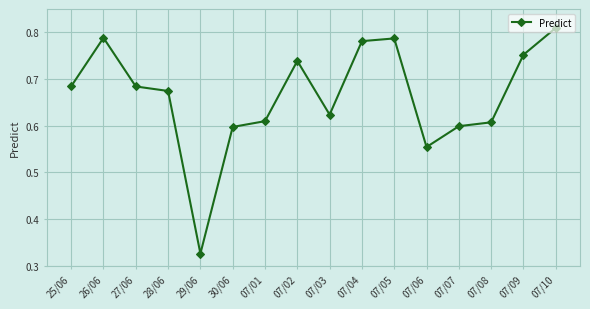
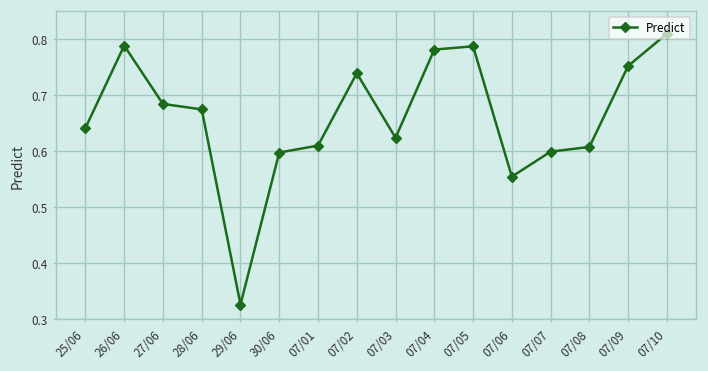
  {
-   "25/06": 0.68,
+   "25/06": 0.64,
    "26/06": 0.79,
    "27/06": 0.68,
    "28/06": 0.67,
    "29/06": 0.33,
    "30/06": 0.60,
    "07/01": 0.61,
    "07/02": 0.74,
    "07/03": 0.62,
    "07/04": 0.78,
    "07/05": 0.79,
    "07/06": 0.55,
    "07/07": 0.60,
    "07/08": 0.61,
    "07/09": 0.75
  }
